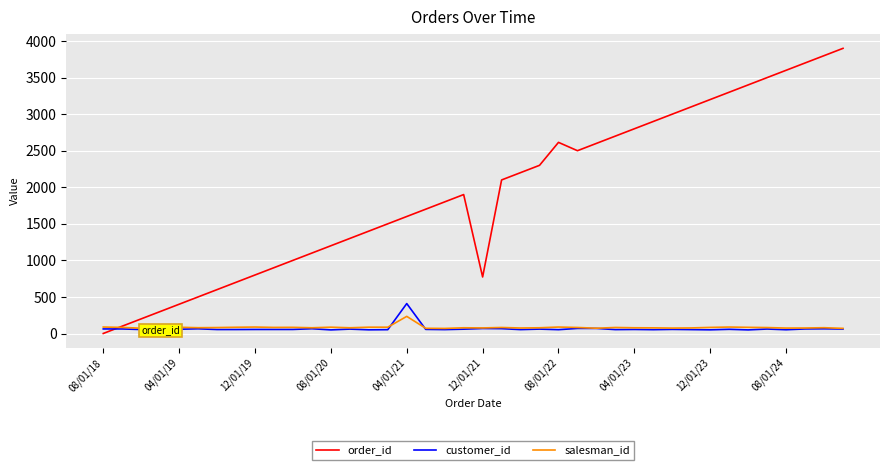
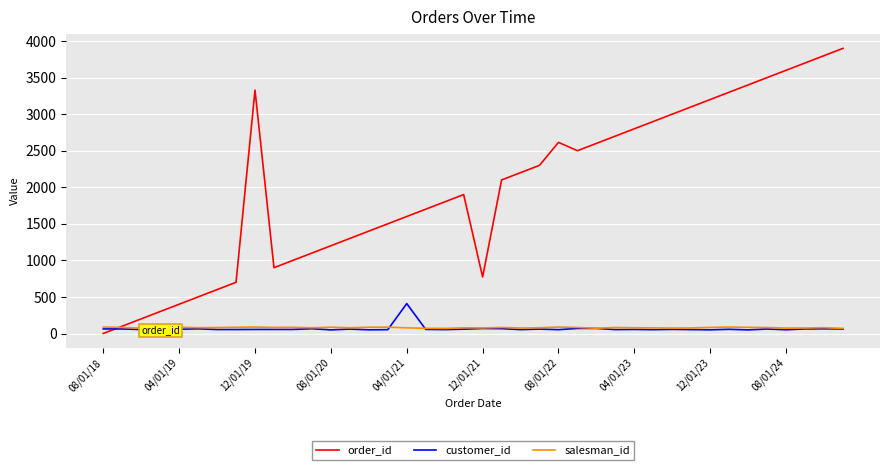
  {
    "order_id": {
      "08/01/18": 0,
      "04/01/19": 400,
-     "12/01/19": 800,
+     "12/01/19": 3300,
      "08/01/20": 1200,
      "04/01/21": 1600,
      "12/01/21": 800,
      "08/01/22": 2600,
      "04/01/23": 2800,
      "12/01/23": 3200,
      "08/01/24": 3600
    },
    "customer_id": {
      "08/01/20": 100,
      "04/01/21": 400,
      "08/01/22": 100
    },
    "salesman_id": {
      "08/01/20": 100,
-     "04/01/21": 200,
+     "04/01/21": 100,
      "08/01/22": 100
    }
  }
